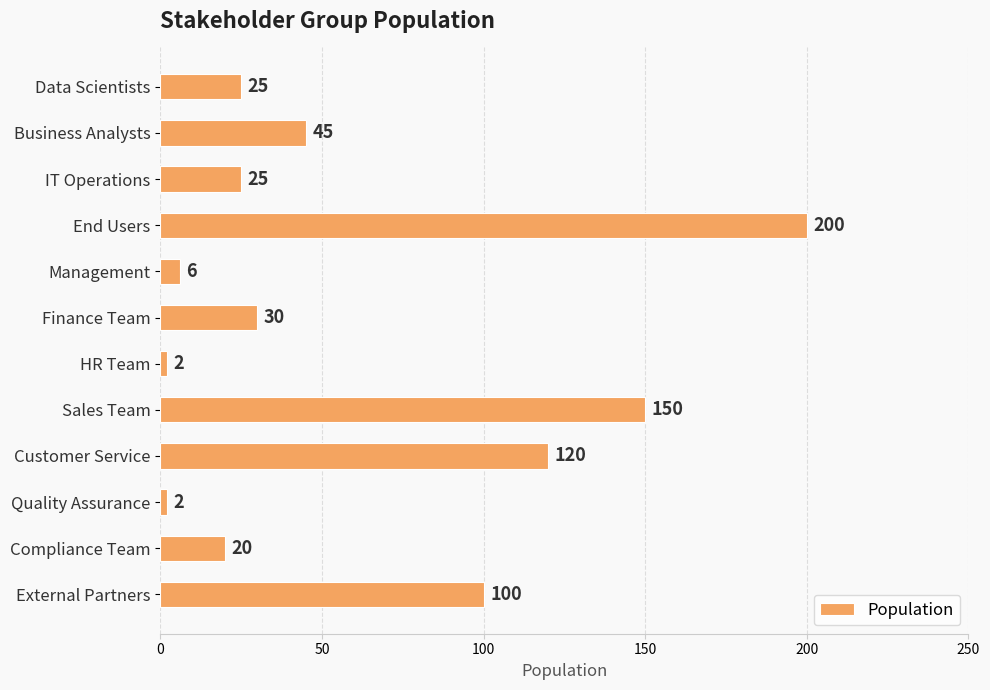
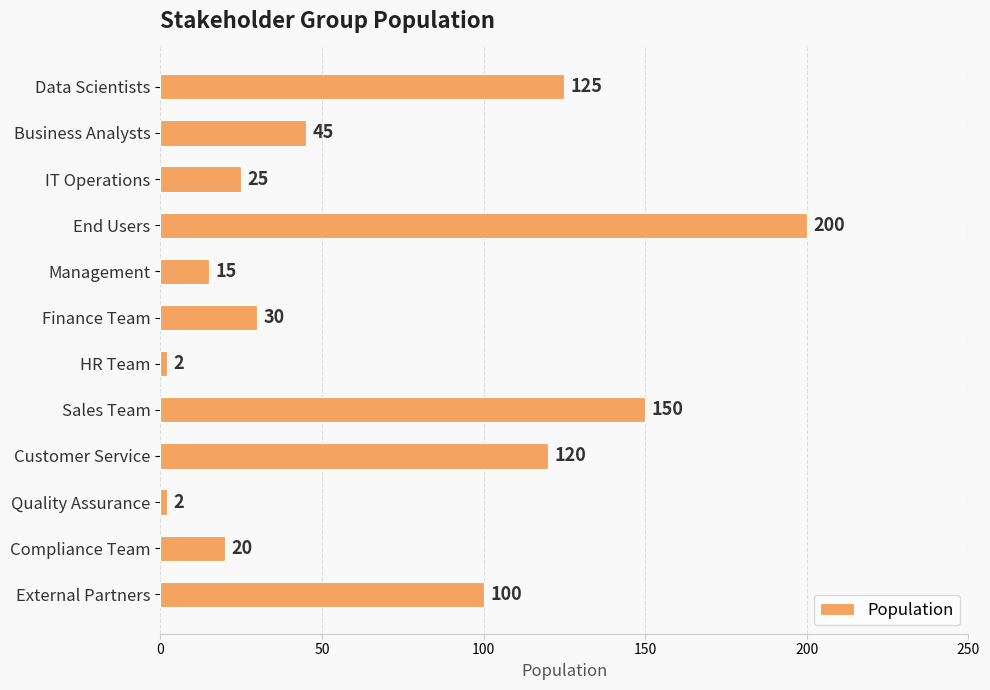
  {
-   "Data Scientists": 25,
+   "Data Scientists": 125,
    "Business Analysts": 45,
    "IT Operations": 25,
    "End Users": 200,
-   "Management": 6,
+   "Management": 15,
    "Finance Team": 30,
    "HR Team": 2,
    "Sales Team": 150,
    "Customer Service": 120,
    "Quality Assurance": 2,
    "Compliance Team": 20,
    "External Partners": 100
  }
